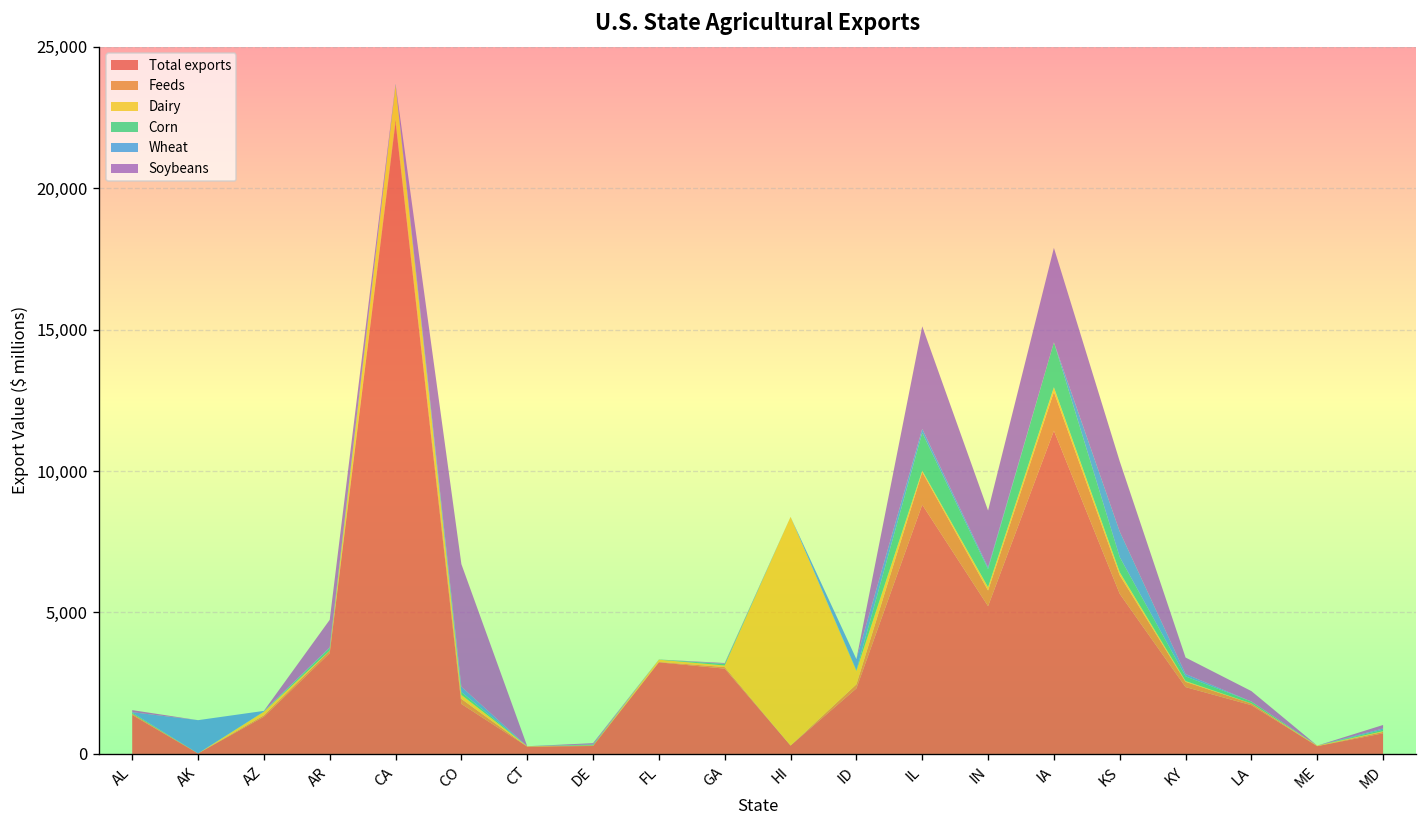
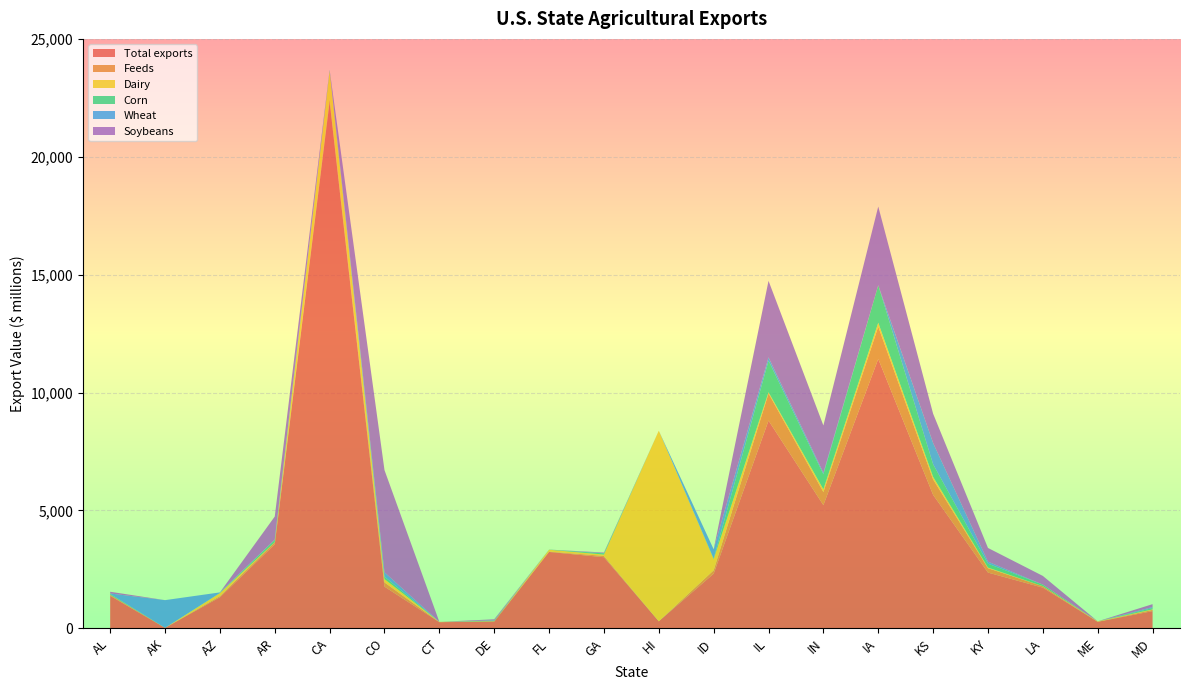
  {
    "Dairy": {
      "IN": "100",
      "IA": "200"
    },
    "Corn": {
      "IL": "1,300",
      "KS": "500"
    },
    "Wheat": {
      "CO": "200",
      "IL": "100",
      "KS": "900"
    },
    "Soybeans": {
      "AR": "1,000",
      "CO": "4,300",
-     "IL": "3,600",
+     "IL": "3,200",
      "IN": "2,000",
      "IA": "3,300",
-     "KS": "2,500",
+     "KS": "1,200",
      "KY": "600",
      "LA": "400",
      "MD": "100"
    }
  }
